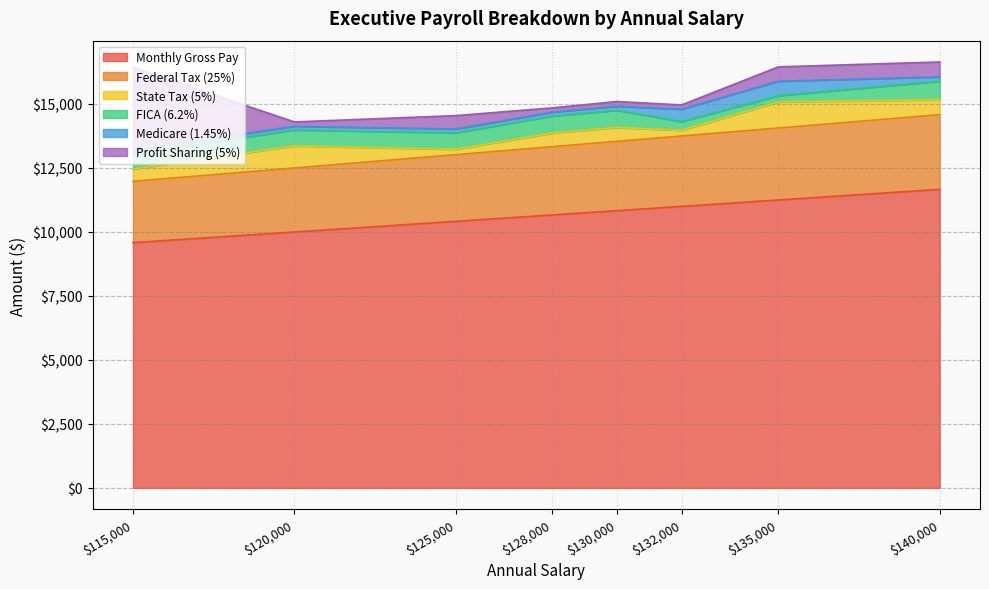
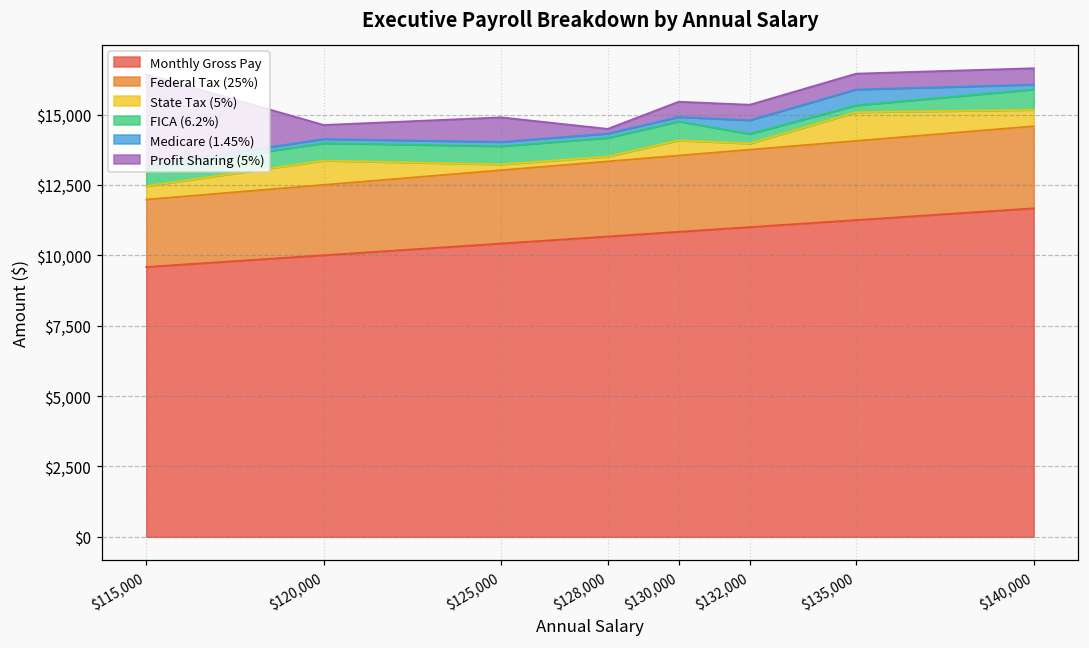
  {
    "State Tax (5%)": {
      "$115,000": "$500",
      "$120,000": "$900",
      "$125,000": "$200",
-     "$128,000": "$500",
+     "$128,000": "$200",
      "$130,000": "$500",
      "$132,000": "$200",
      "$135,000": "$1,000",
      "$140,000": "$600"
    },
    "FICA (6.2%)": {
      "$120,000": "$600",
      "$125,000": "$600",
      "$128,000": "$700",
      "$130,000": "$700",
      "$132,000": "$300",
      "$135,000": "$200",
      "$140,000": "$700"
    },
    "Medicare (1.45%)": {
      "$120,000": "$100",
      "$125,000": "$200",
      "$128,000": "$200",
      "$130,000": "$200",
      "$132,000": "$500",
      "$135,000": "$600",
      "$140,000": "$200"
    },
    "Profit Sharing (5%)": {
-     "$120,000": "$200",
-     "$125,000": "$500",
+     "$120,000": "$500",
+     "$125,000": "$900",
      "$128,000": "$200",
-     "$130,000": "$200",
-     "$132,000": "$200",
+     "$130,000": "$500",
+     "$132,000": "$600",
      "$135,000": "$600",
      "$140,000": "$600"
    }
  }
